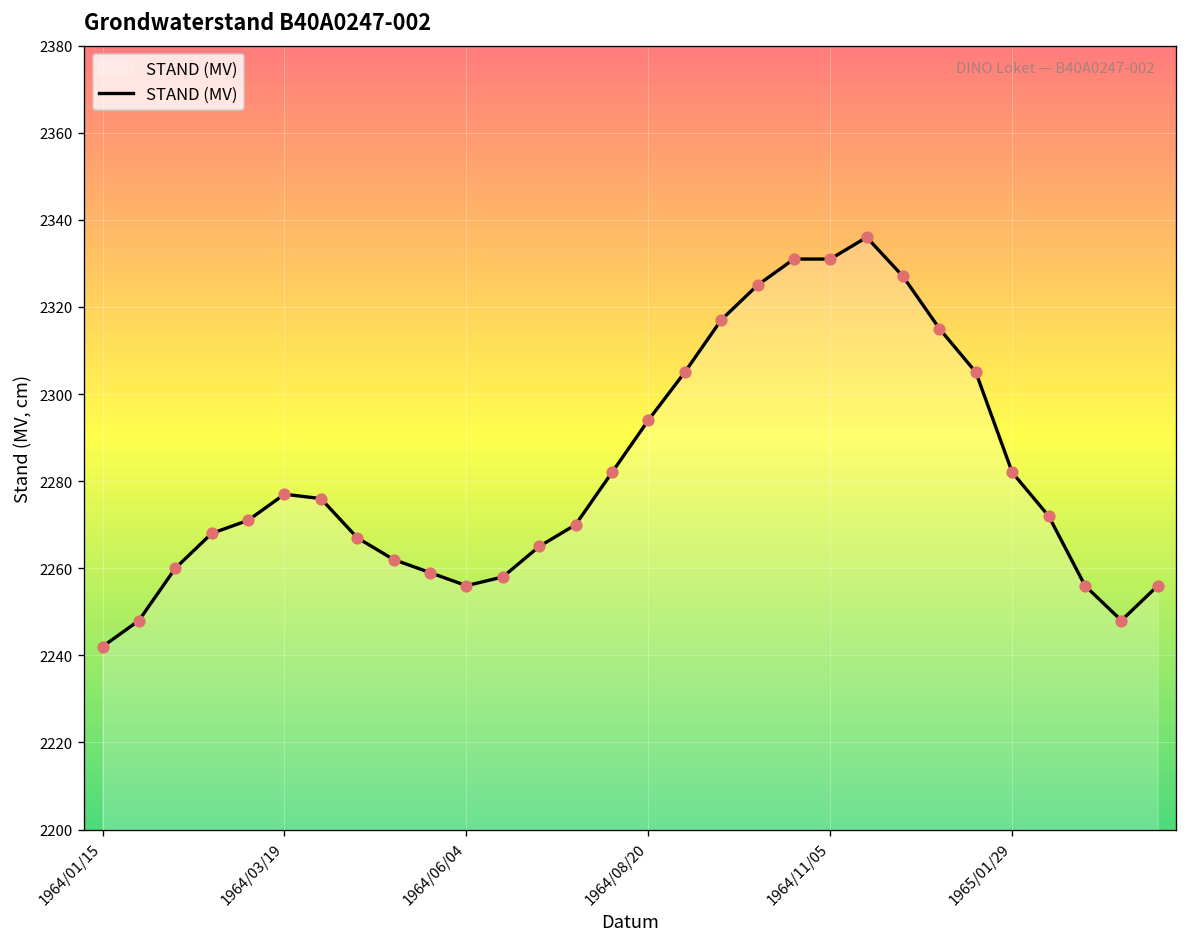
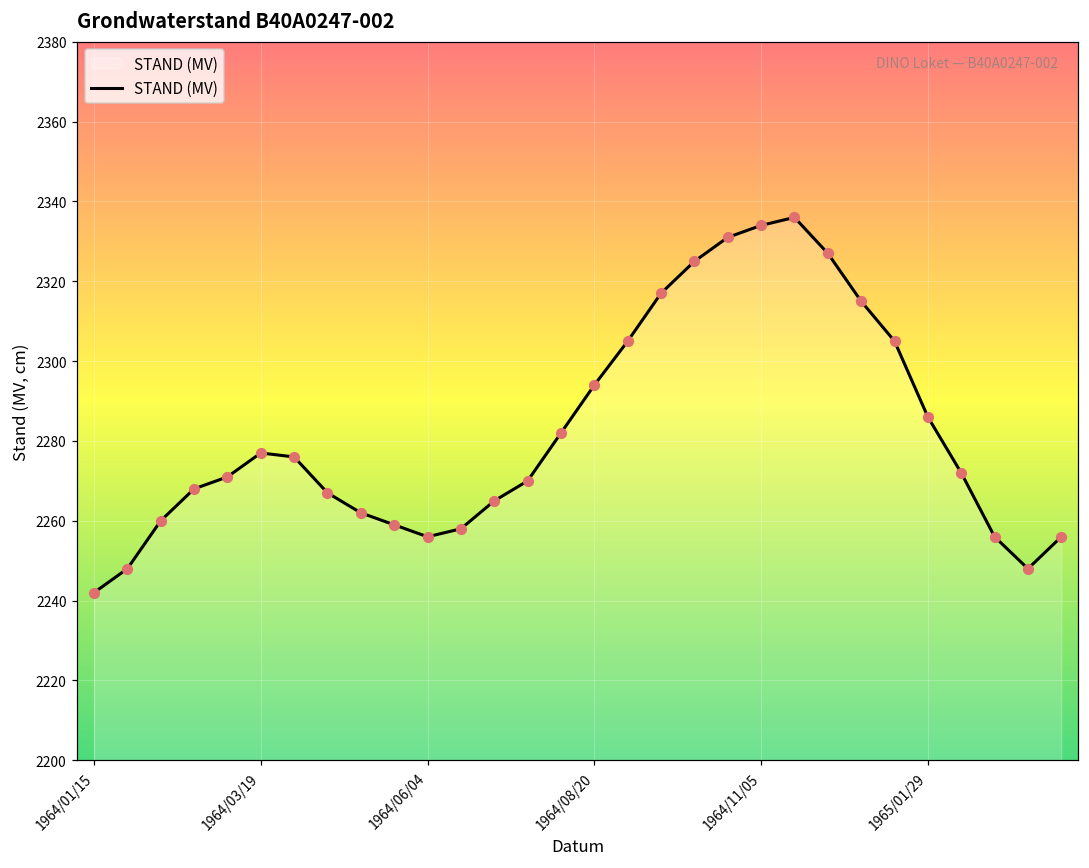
  {
    "1964/01/15": 2242,
    "1964/03/19": 2277,
    "1964/06/04": 2256,
    "1964/08/20": 2294,
-   "1964/11/05": 2331,
-   "1965/01/29": 2282
+   "1964/11/05": 2334,
+   "1965/01/29": 2286
  }
